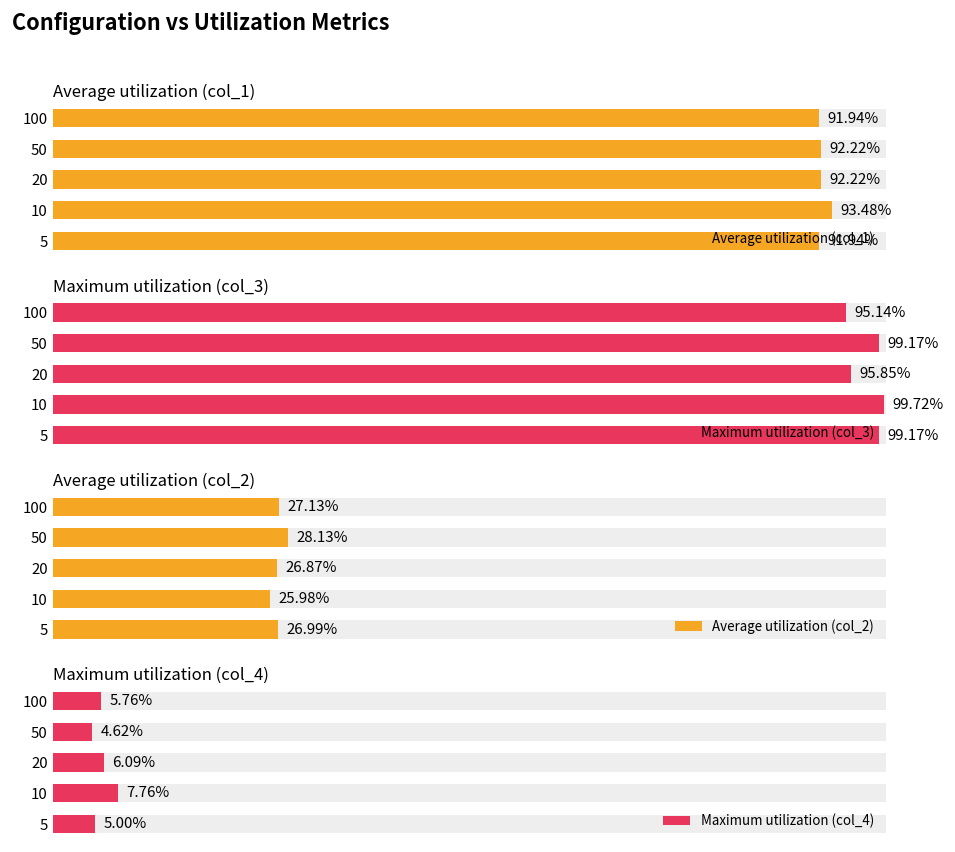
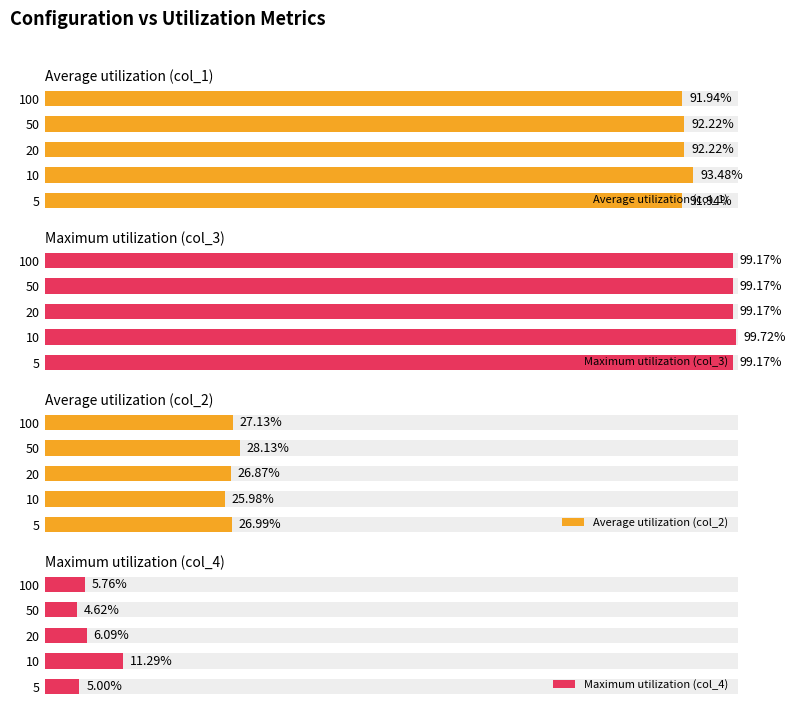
  {
    "Maximum utilization (col_3)": {
      "Maximum utilization (col_3)": {
-       "100": "95.14%",
-       "20": "95.85%"
+       "100": "99.17%",
+       "20": "99.17%"
      }
    },
    "Maximum utilization (col_4)": {
      "Maximum utilization (col_4)": {
-       "10": "7.76%"
+       "10": "11.29%"
      }
    }
  }
